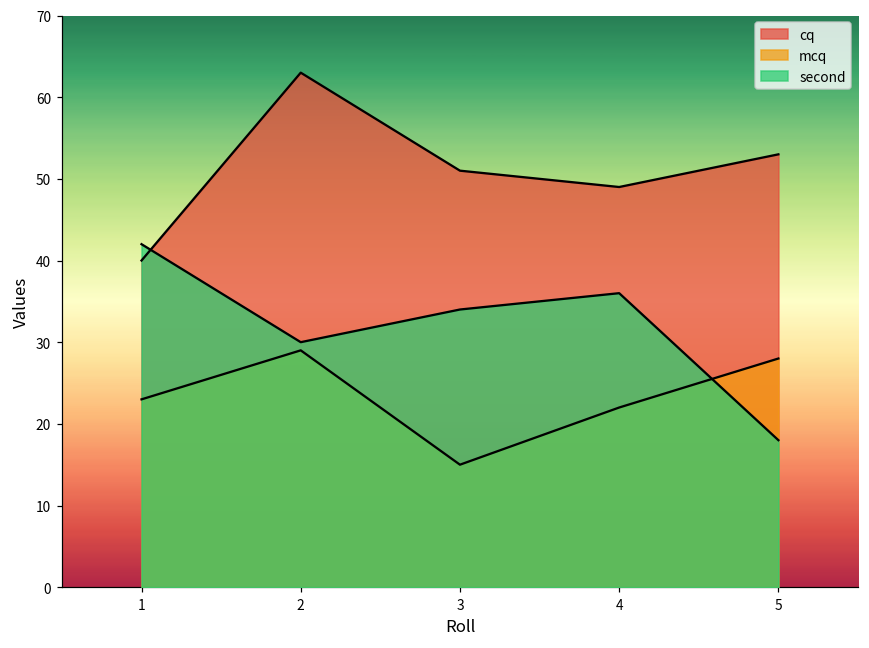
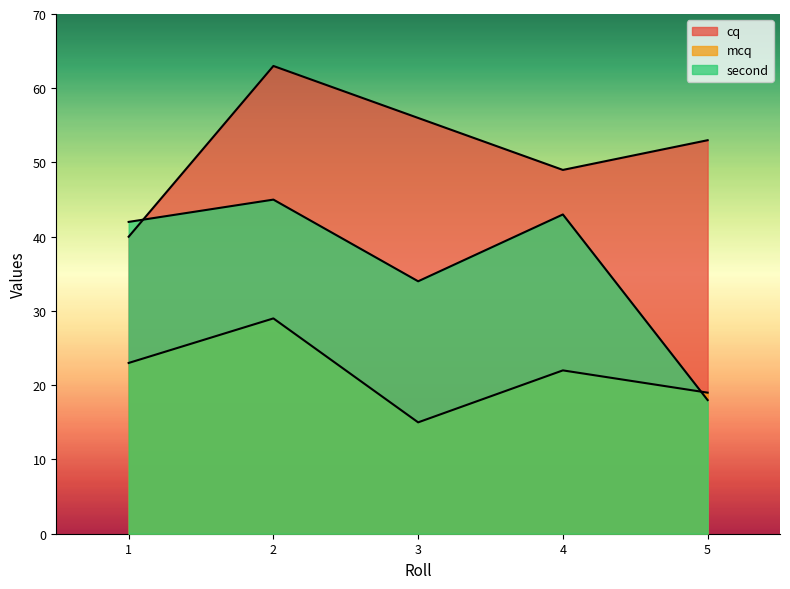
  {
    "cq": {
      "1": 40,
      "2": 63,
-     "3": 51,
+     "3": 56,
      "4": 49,
      "5": 53
    },
    "mcq": {
      "1": 23,
      "2": 29,
      "3": 15,
      "4": 22,
-     "5": 28
+     "5": 19
    },
    "second": {
      "1": 42,
-     "2": 30,
+     "2": 45,
      "3": 34,
-     "4": 36,
+     "4": 43,
      "5": 18
    }
  }
